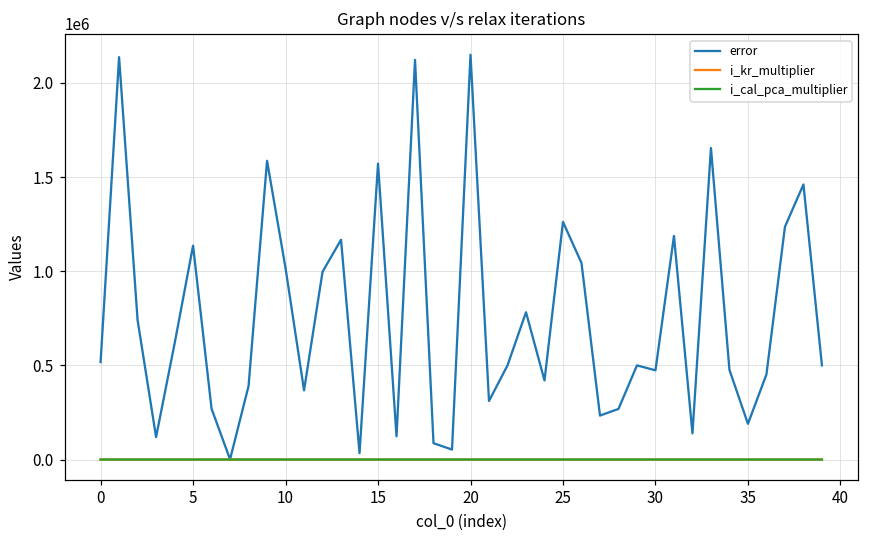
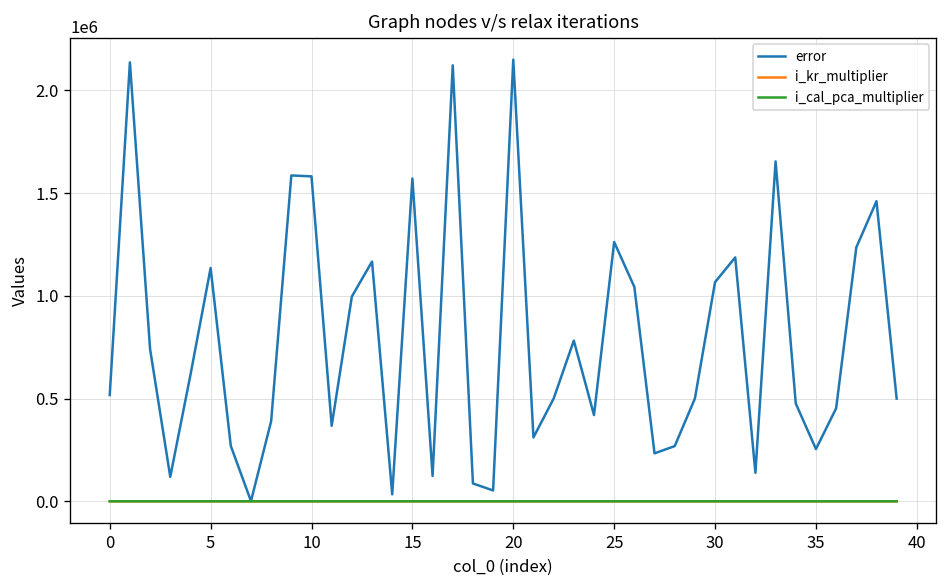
  {
    "error": {
      "0": 520000,
      "5": 1140000,
-     "10": 1020000,
+     "10": 1580000,
      "15": 1570000,
      "20": 2150000,
      "25": 1260000,
-     "30": 470000,
-     "35": 190000
+     "30": 1070000,
+     "35": 250000
    },
    "i_cal_pca_multiplier": {
      "0": 0,
      "5": 0,
      "10": 0,
      "15": 0,
      "20": 0,
      "25": 0,
      "30": 0,
      "35": 0
    }
  }
